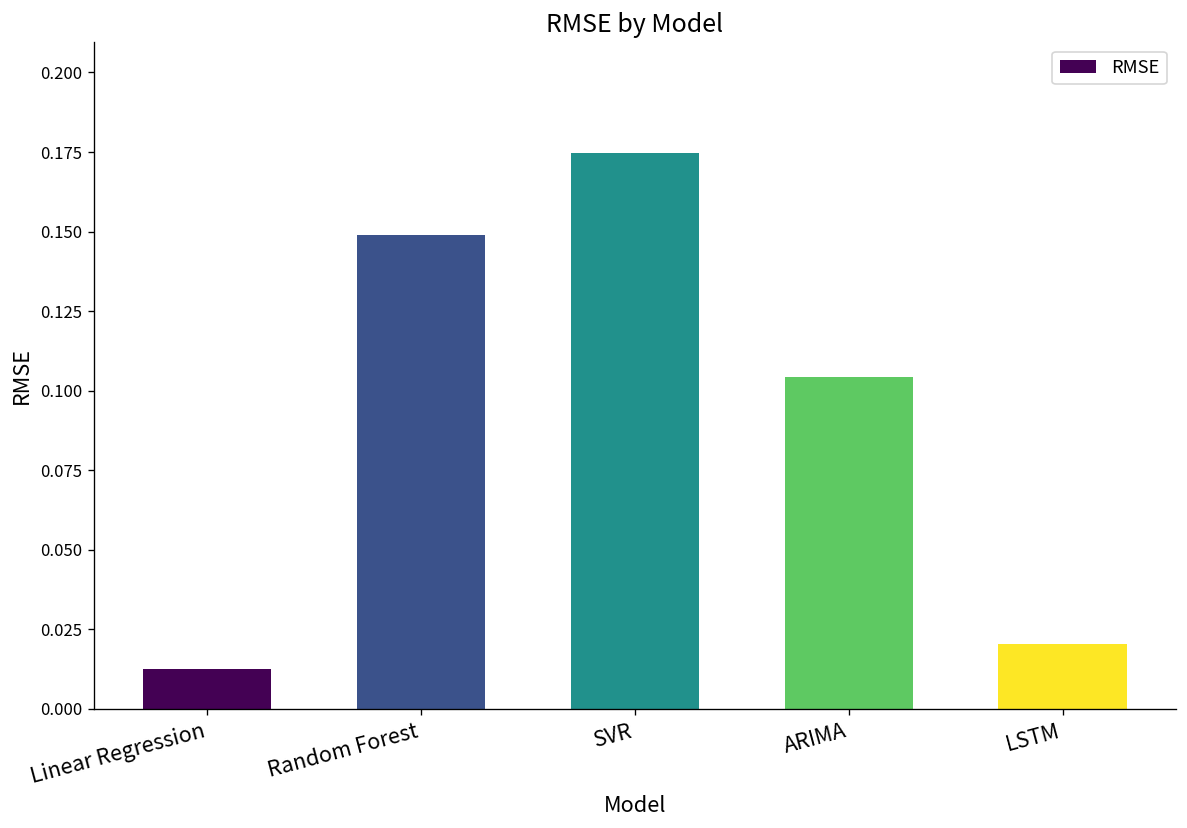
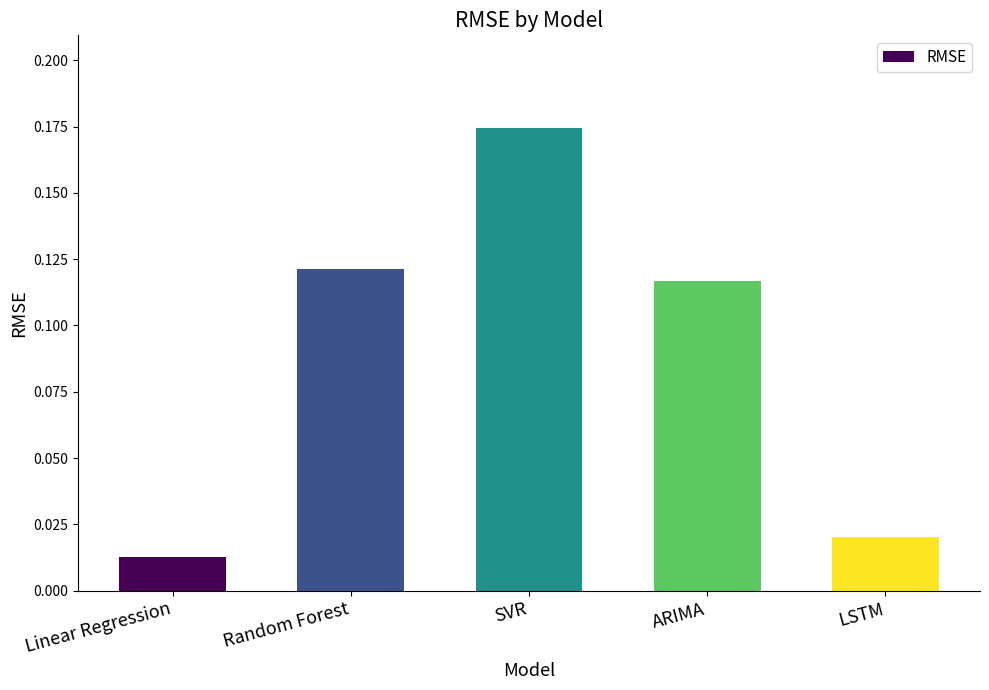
  {
    "Linear Regression": 0.013,
-   "Random Forest": 0.149,
+   "Random Forest": 0.121,
    "SVR": 0.175,
-   "ARIMA": 0.104,
+   "ARIMA": 0.117,
    "LSTM": 0.020
  }
